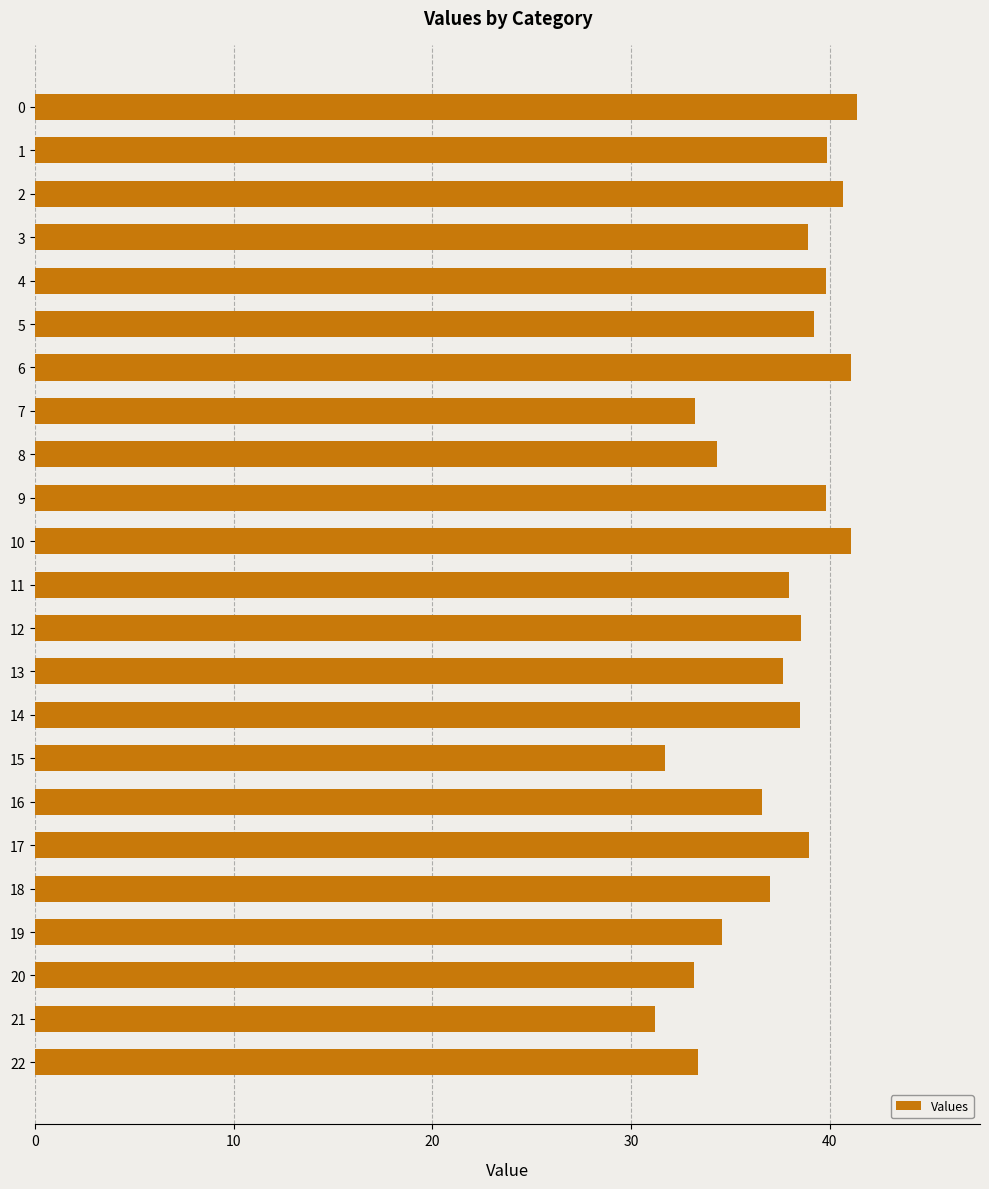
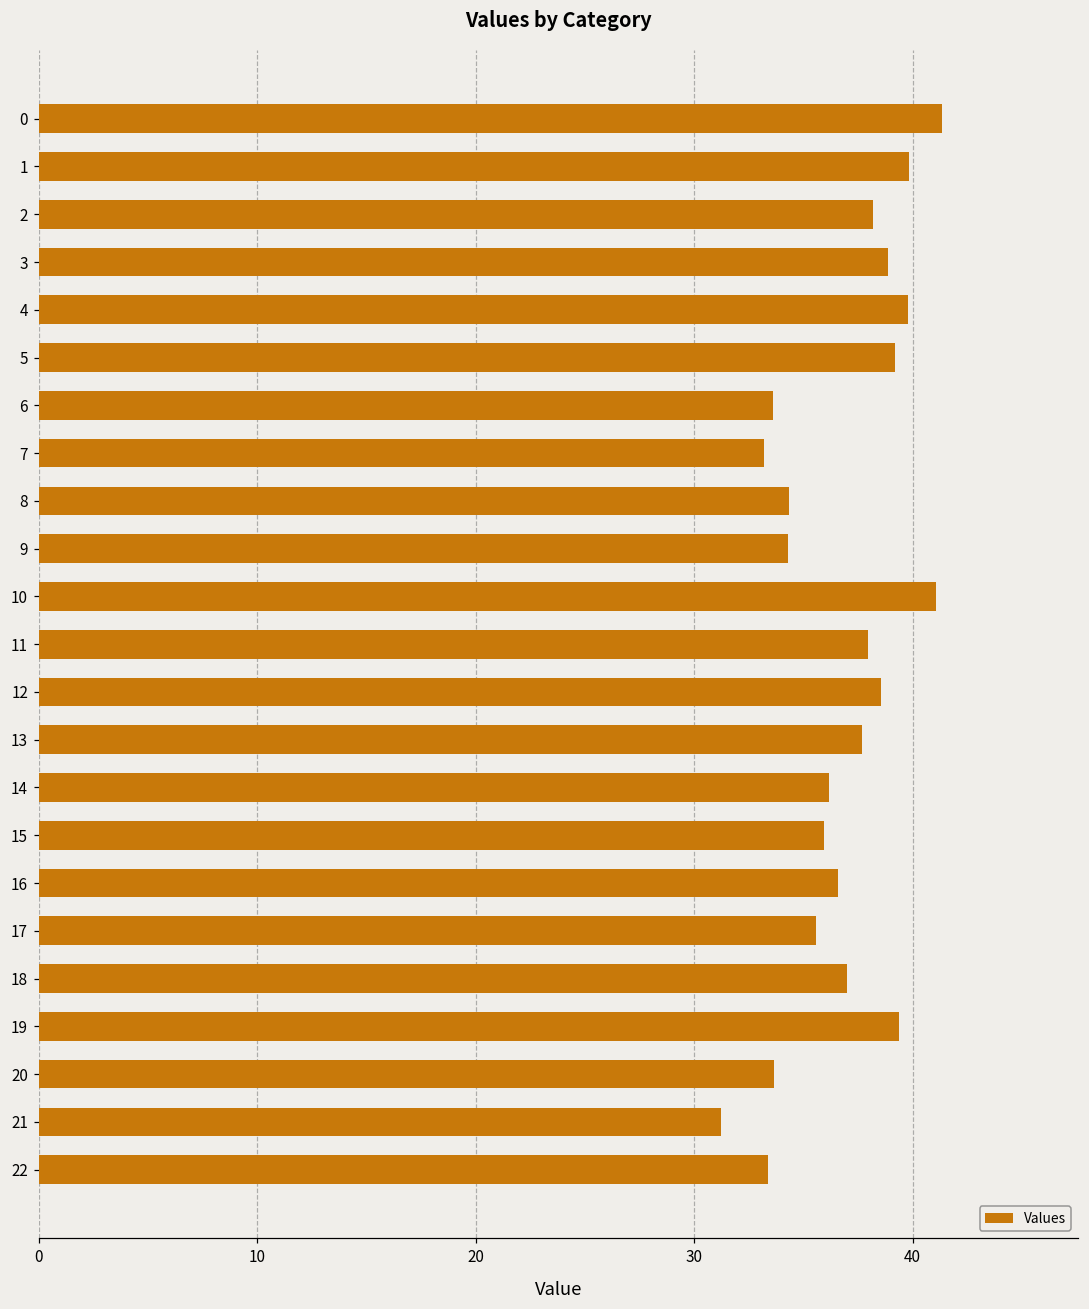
  {
    "0": 41.4,
    "1": 39.9,
-   "2": 40.7,
+   "2": 38.2,
    "3": 38.9,
    "4": 39.8,
    "5": 39.2,
-   "6": 41.1,
+   "6": 33.6,
    "7": 33.2,
    "8": 34.4,
-   "9": 39.8,
+   "9": 34.3,
    "10": 41.1,
    "11": 37.9,
    "12": 38.6,
    "13": 37.7,
-   "14": 38.5,
-   "15": 31.7,
+   "14": 36.2,
+   "15": 36.0,
    "16": 36.6,
-   "17": 39.0,
+   "17": 35.6,
    "18": 37.0,
-   "19": 34.6,
-   "20": 33.2,
+   "19": 39.4,
+   "20": 33.7,
    "21": 31.2,
    "22": 33.4
  }
